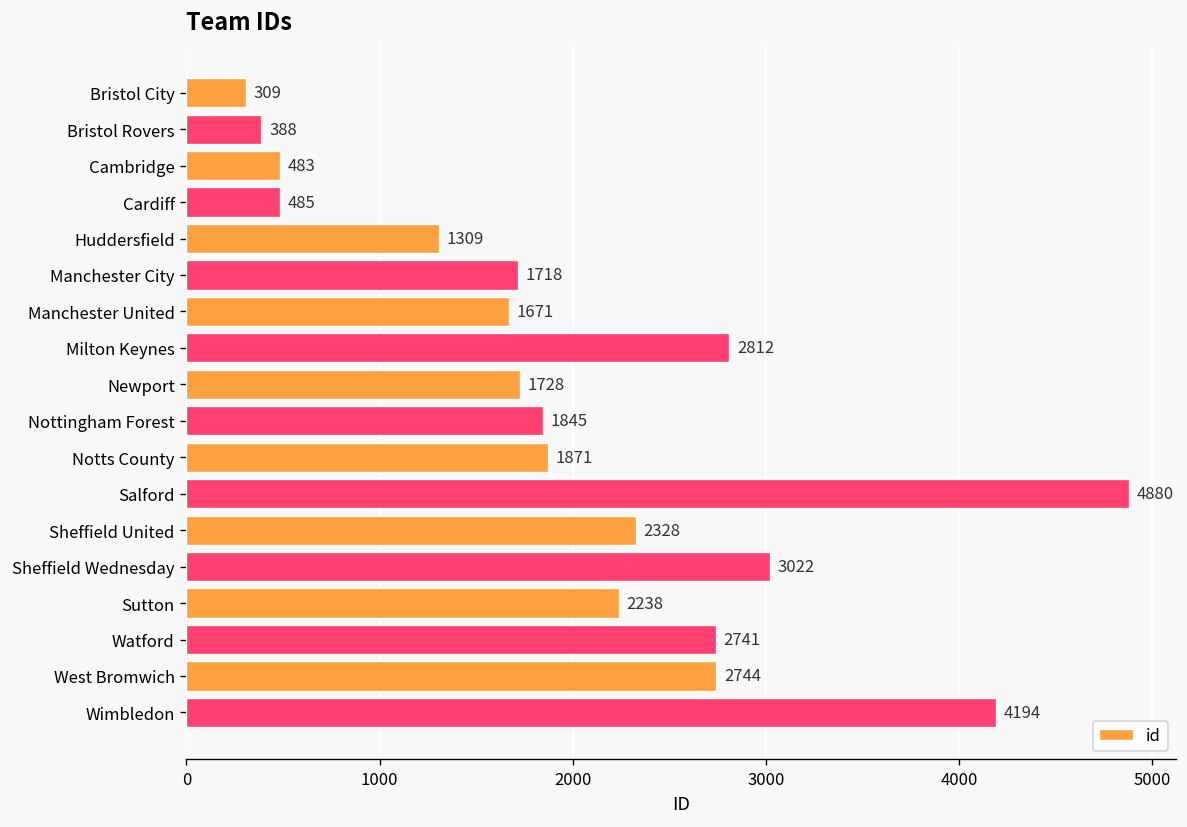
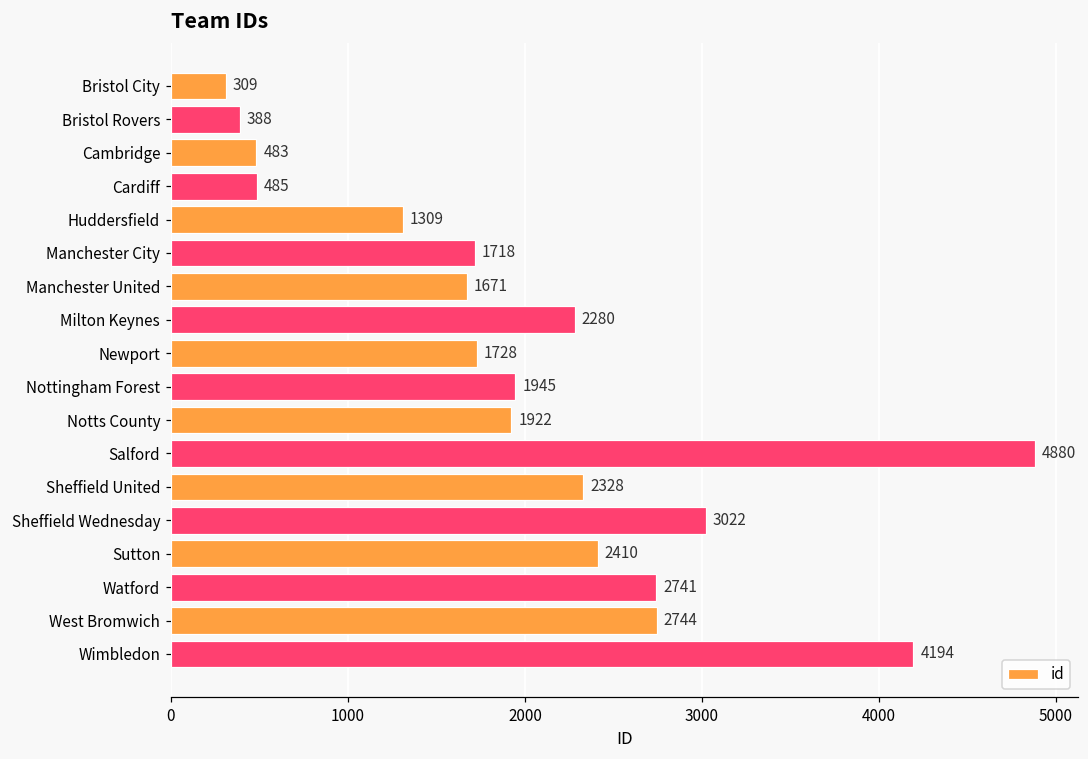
  {
    "Bristol City": 309,
    "Bristol Rovers": 388,
    "Cambridge": 483,
    "Cardiff": 485,
    "Huddersfield": 1309,
    "Manchester City": 1718,
    "Manchester United": 1671,
-   "Milton Keynes": 2812,
+   "Milton Keynes": 2280,
    "Newport": 1728,
-   "Nottingham Forest": 1845,
-   "Notts County": 1871,
+   "Nottingham Forest": 1945,
+   "Notts County": 1922,
    "Salford": 4880,
    "Sheffield United": 2328,
    "Sheffield Wednesday": 3022,
-   "Sutton": 2238,
+   "Sutton": 2410,
    "Watford": 2741,
    "West Bromwich": 2744,
    "Wimbledon": 4194
  }
